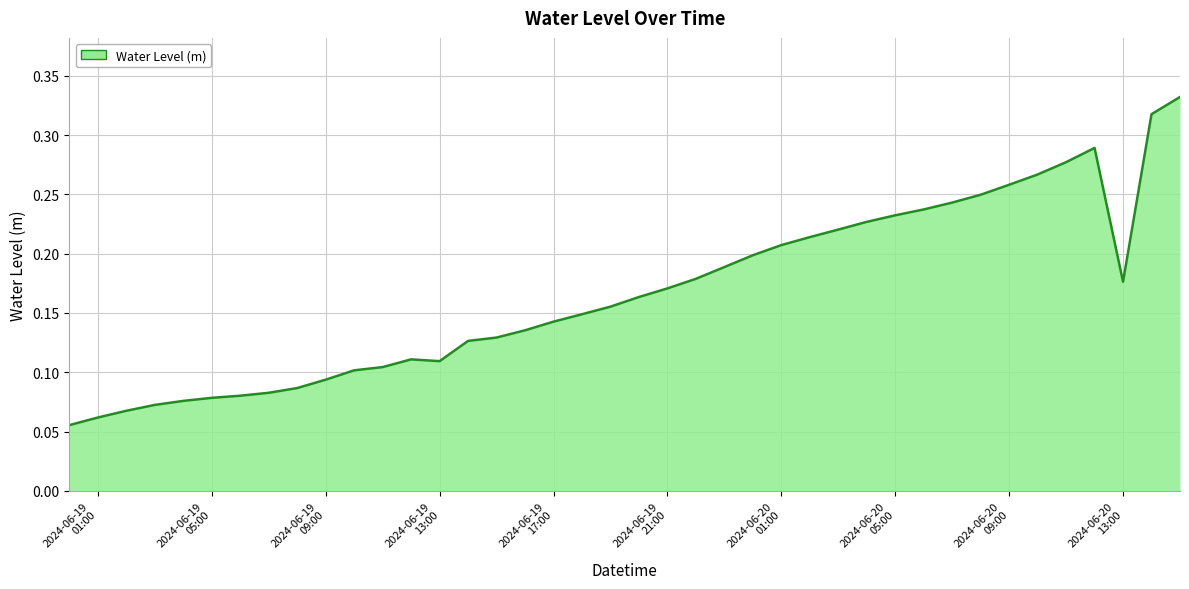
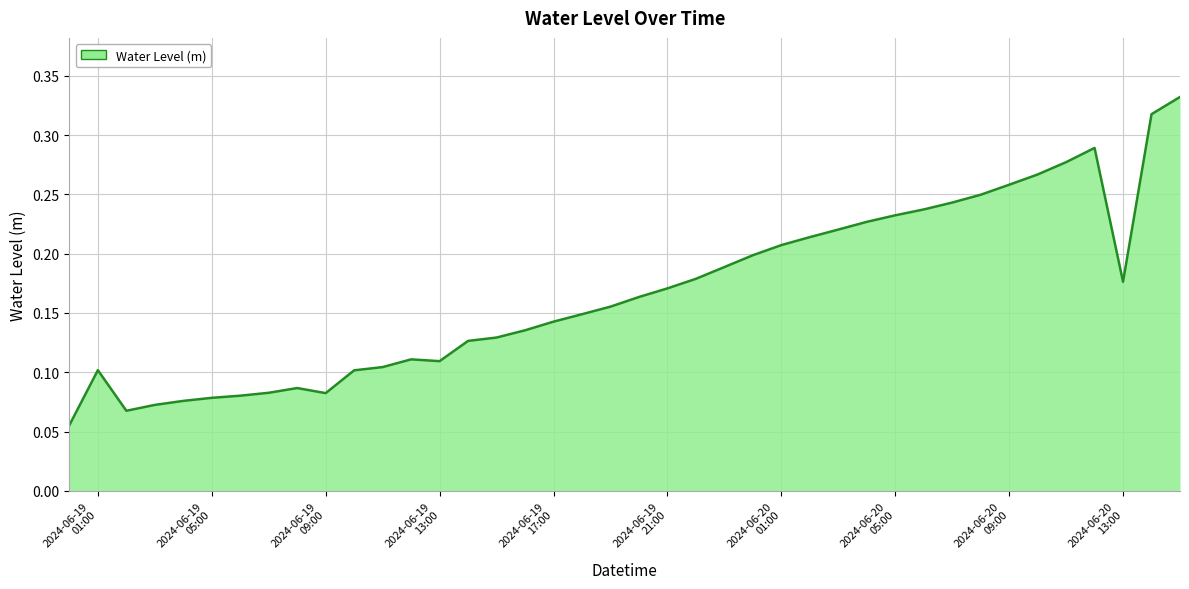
  {
-   "2024-06-19 01:00": 0.062,
+   "2024-06-19 01:00": 0.102,
    "2024-06-19 05:00": 0.078,
-   "2024-06-19 09:00": 0.094,
+   "2024-06-19 09:00": 0.082,
    "2024-06-19 13:00": 0.109,
    "2024-06-19 17:00": 0.143,
    "2024-06-19 21:00": 0.171,
    "2024-06-20 01:00": 0.207,
    "2024-06-20 05:00": 0.232,
    "2024-06-20 09:00": 0.258,
    "2024-06-20 13:00": 0.176
  }
